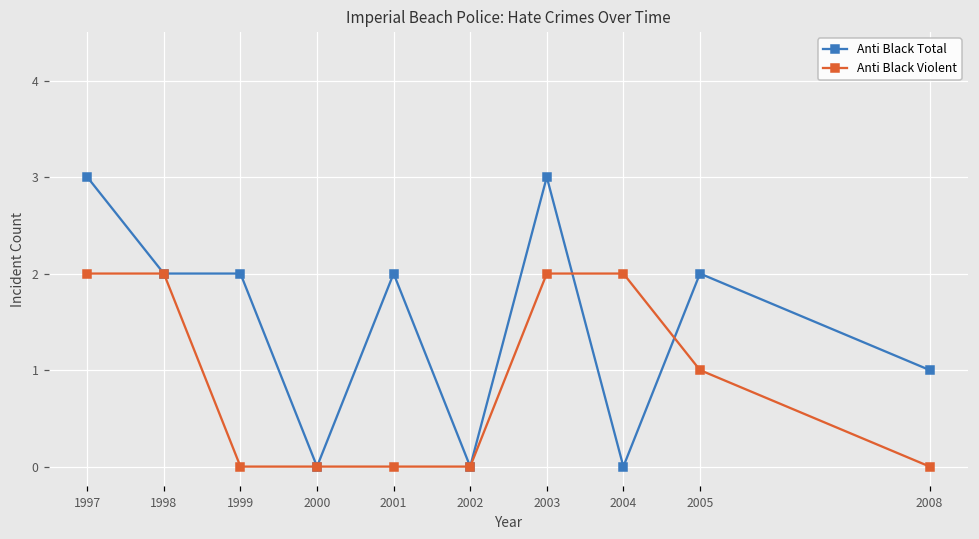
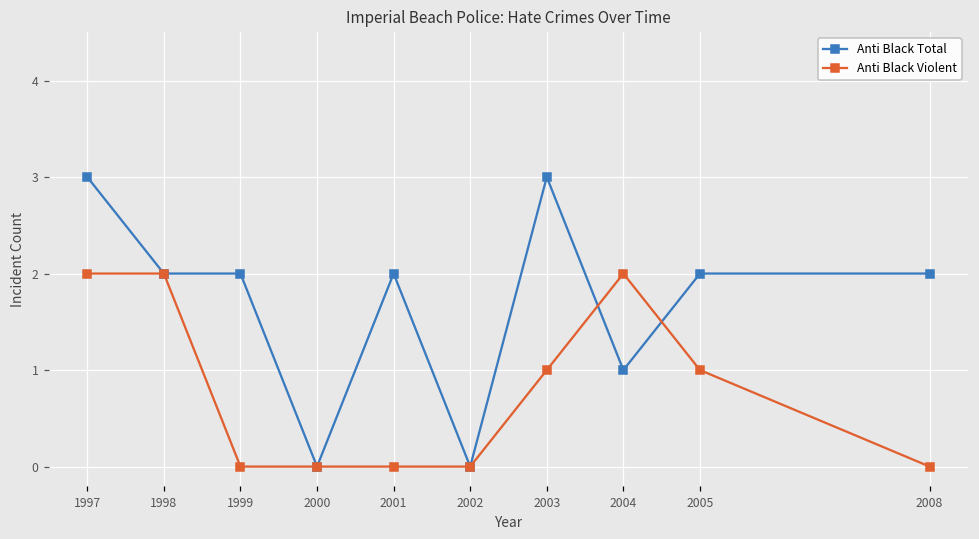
  {
    "Anti Black Total": {
      "1997": 3,
      "1999": 2,
      "2001": 2,
      "2003": 3,
-     "2004": 0,
+     "2004": 1,
      "2005": 2,
-     "2008": 1
+     "2008": 2
    },
    "Anti Black Violent": {
      "1997": 2,
      "1999": 0,
      "2001": 0,
-     "2003": 2,
+     "2003": 1,
      "2004": 2,
      "2005": 1,
      "2008": 0
    }
  }
